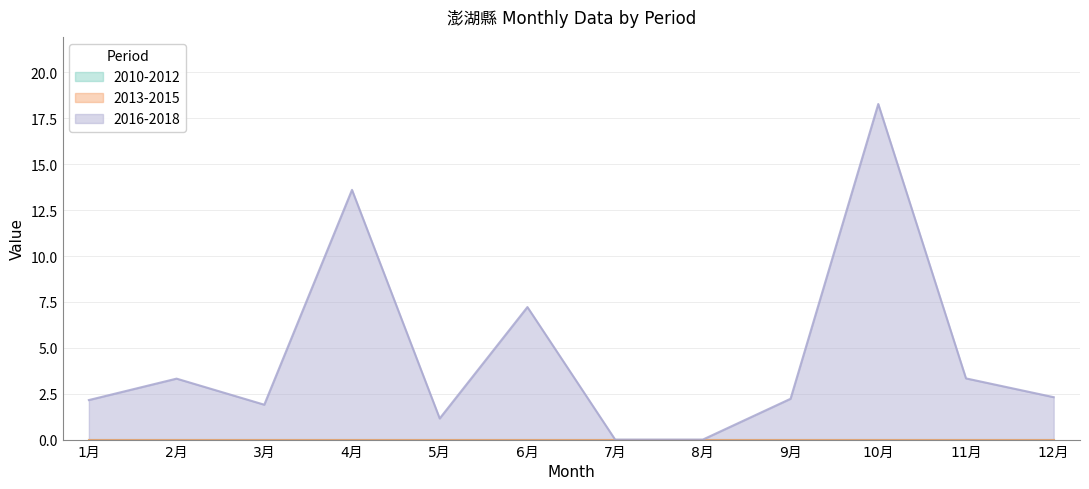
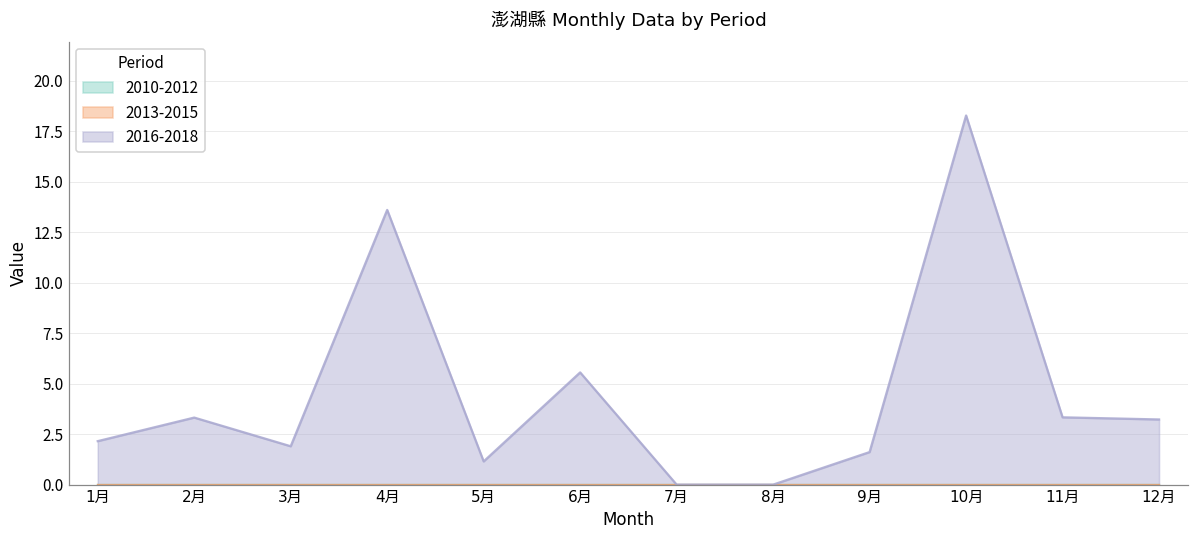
  {
    "2013-2015": {
      "1月": 0.0,
      "2月": 0.0,
      "3月": 0.0,
      "4月": 0.0,
      "5月": 0.0,
      "6月": 0.0,
      "9月": 0.0,
      "10月": 0.0,
      "11月": 0.0,
      "12月": 0.0
    },
    "2016-2018": {
      "1月": 2.2,
      "2月": 3.3,
      "3月": 1.9,
      "4月": 13.6,
      "5月": 1.2,
-     "6月": 7.2,
-     "9月": 2.2,
+     "6月": 5.6,
+     "9月": 1.6,
      "10月": 18.3,
      "11月": 3.3,
-     "12月": 2.3
+     "12月": 3.2
    }
  }
